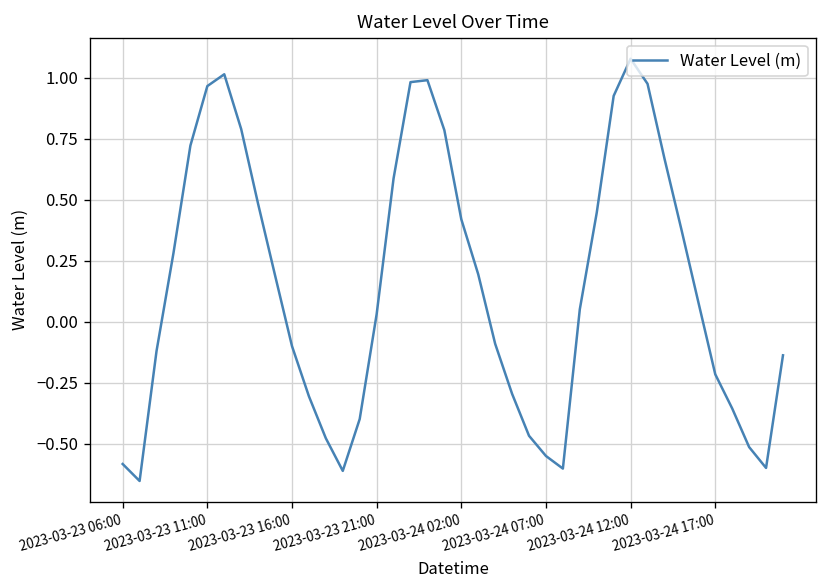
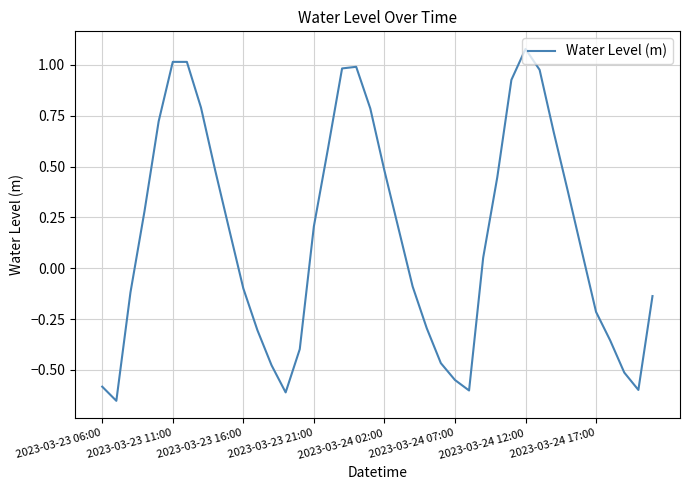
  {
    "2023-03-23 06:00": -0.58,
-   "2023-03-23 11:00": 0.97,
+   "2023-03-23 11:00": 1.01,
    "2023-03-23 16:00": -0.10,
-   "2023-03-23 21:00": 0.03,
-   "2023-03-24 02:00": 0.42,
+   "2023-03-23 21:00": 0.21,
+   "2023-03-24 02:00": 0.48,
    "2023-03-24 07:00": -0.55,
    "2023-03-24 17:00": -0.21
  }
